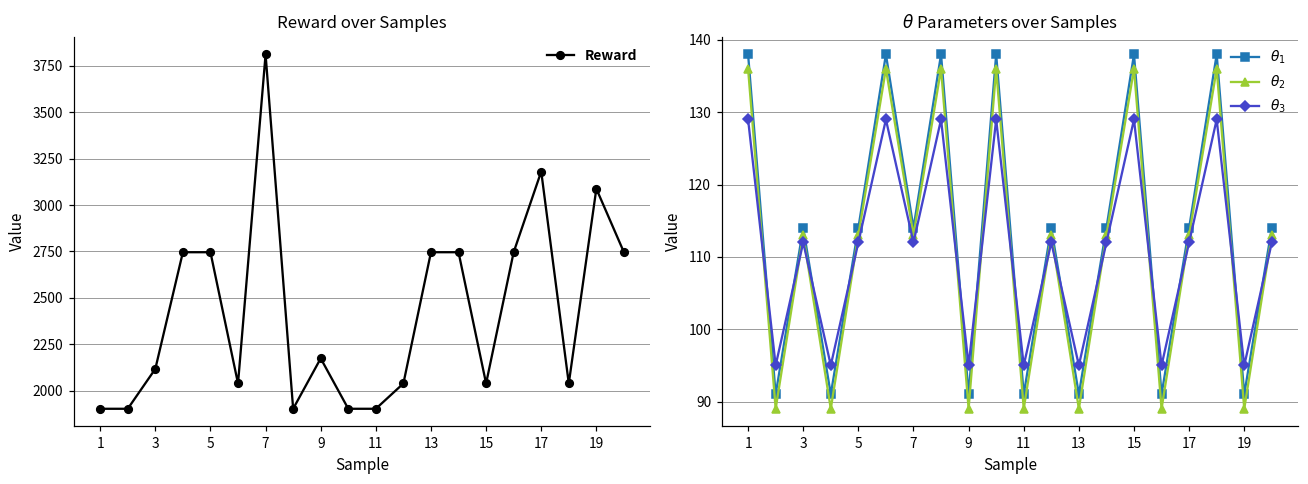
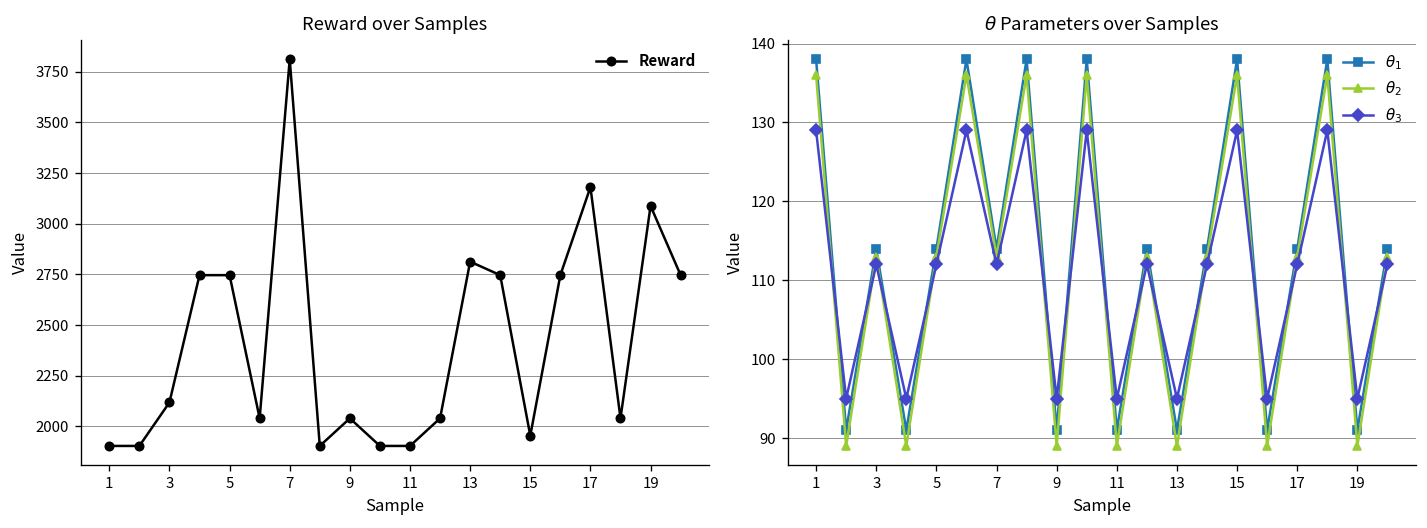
  {
    "Reward over Samples": {
      "1": 1900,
      "3": 2120,
      "5": 2750,
      "7": 3810,
-     "9": 2170,
+     "9": 2040,
      "11": 1900,
-     "13": 2750,
-     "15": 2040,
+     "13": 2810,
+     "15": 1950,
      "17": 3180,
      "19": 3090
    }
  }
